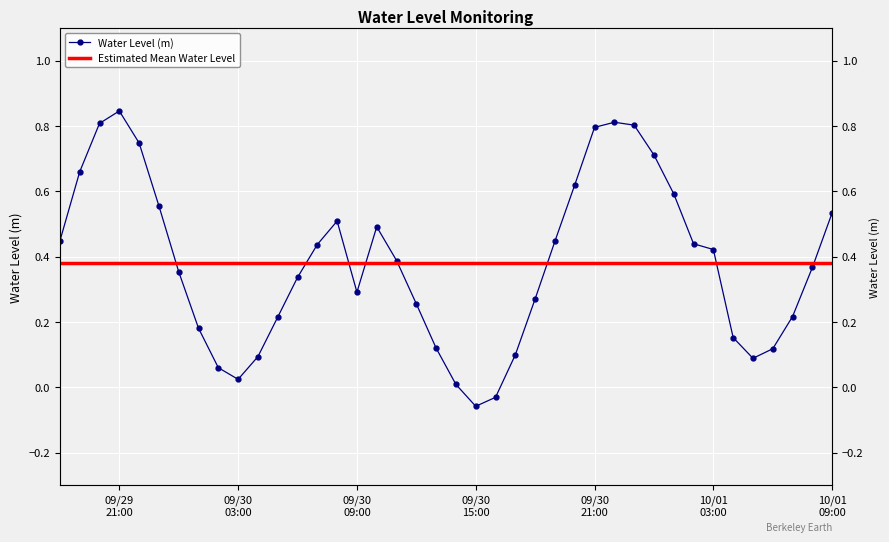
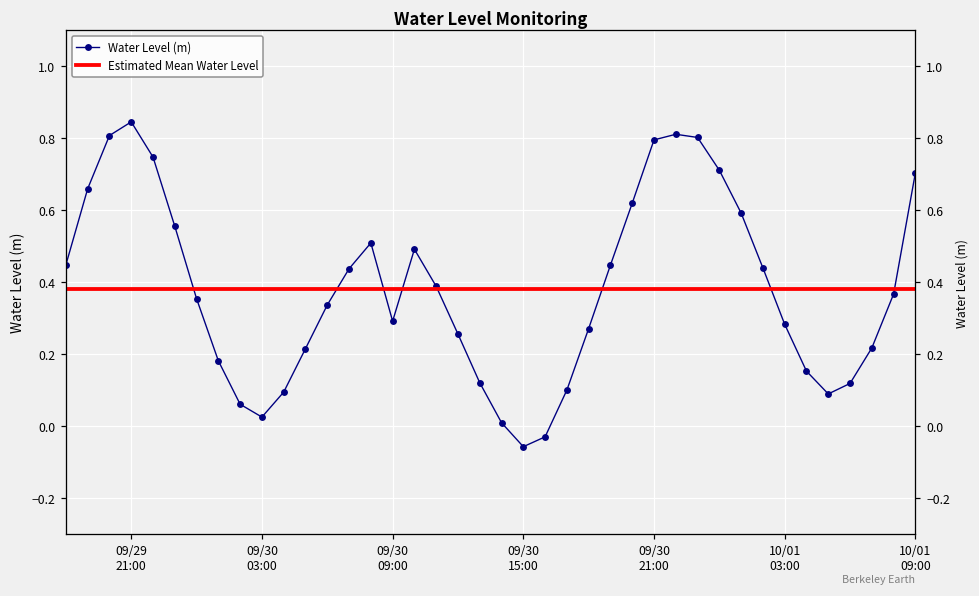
  {
    "09/29 21:00": 0.85,
    "09/30 03:00": 0.02,
    "09/30 09:00": 0.29,
    "09/30 15:00": -0.06,
    "09/30 21:00": 0.80,
-   "10/01 03:00": 0.42,
-   "10/01 09:00": 0.53
+   "10/01 03:00": 0.28,
+   "10/01 09:00": 0.70
  }
